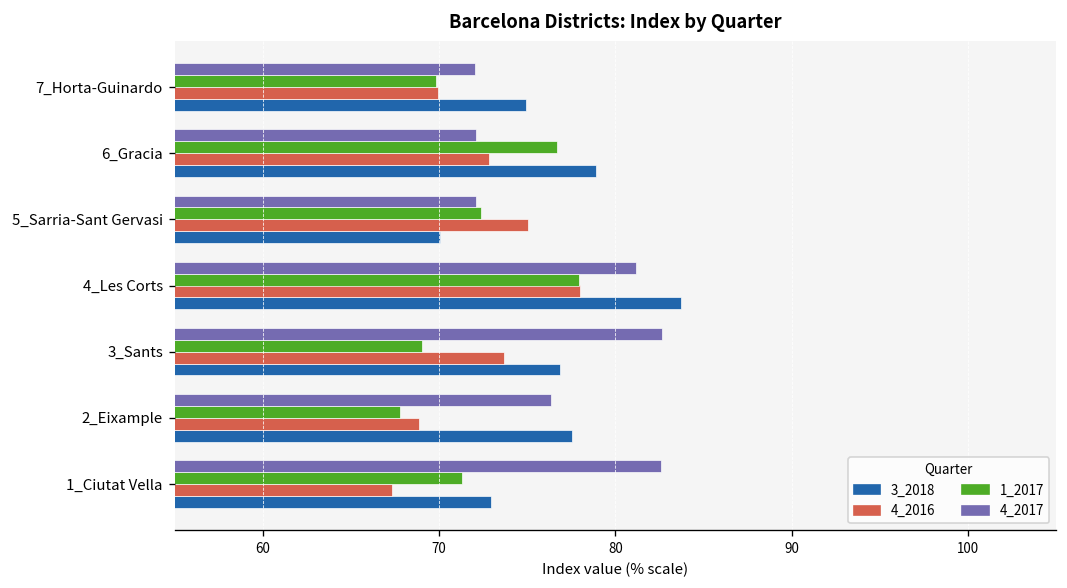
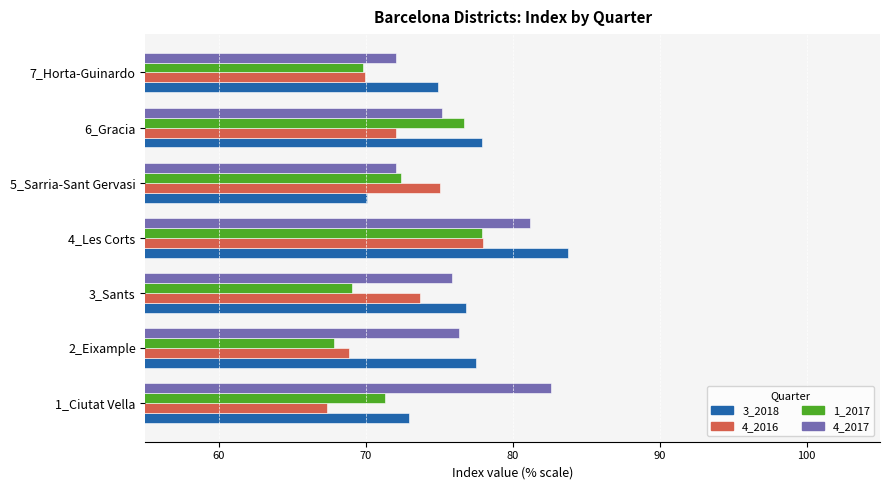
  {
    "3_2018": {
      "7_Horta-Guinardo": 74.9,
-     "6_Gracia": 78.9,
+     "6_Gracia": 77.9,
      "5_Sarria-Sant Gervasi": 70.1,
      "4_Les Corts": 83.7,
      "3_Sants": 76.9,
      "2_Eixample": 77.5,
      "1_Ciutat Vella": 72.9
    },
    "4_2016": {
      "7_Horta-Guinardo": 69.9,
-     "6_Gracia": 72.9,
+     "6_Gracia": 72.1,
      "5_Sarria-Sant Gervasi": 75.1,
      "4_Les Corts": 78.0,
      "3_Sants": 73.7,
      "2_Eixample": 68.8,
      "1_Ciutat Vella": 67.4
    },
    "1_2017": {
      "7_Horta-Guinardo": 69.8,
      "6_Gracia": 76.7,
      "5_Sarria-Sant Gervasi": 72.4,
      "4_Les Corts": 77.9,
      "3_Sants": 69.0,
      "2_Eixample": 67.8,
      "1_Ciutat Vella": 71.3
    },
    "4_2017": {
      "7_Horta-Guinardo": 72.0,
-     "6_Gracia": 72.1,
+     "6_Gracia": 75.2,
      "5_Sarria-Sant Gervasi": 72.1,
      "4_Les Corts": 81.2,
-     "3_Sants": 82.6,
+     "3_Sants": 75.8,
      "2_Eixample": 76.4,
      "1_Ciutat Vella": 82.6
    }
  }
